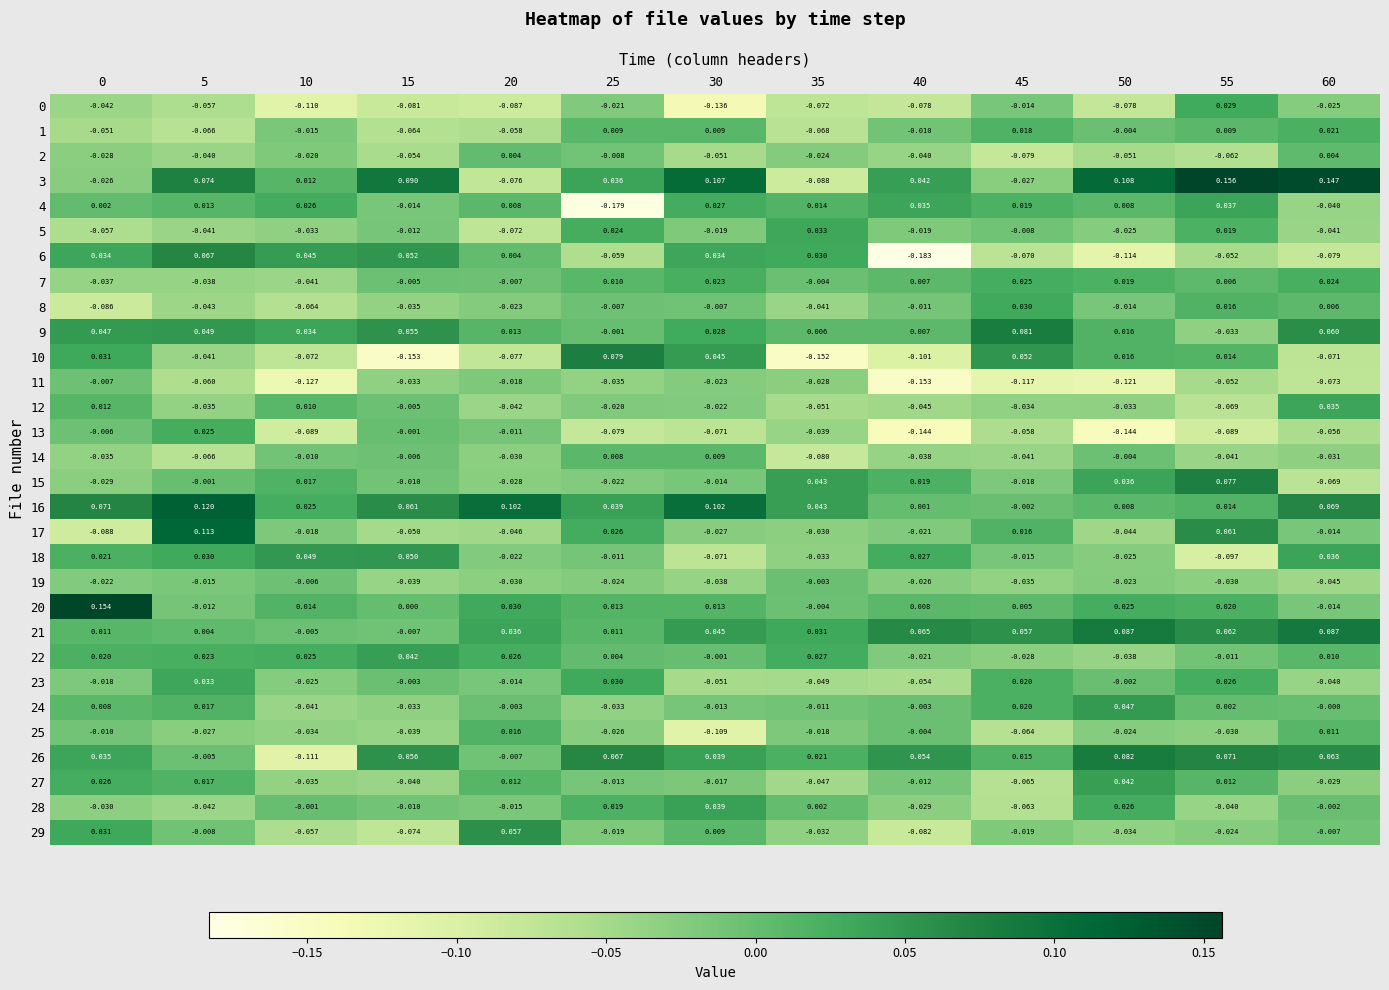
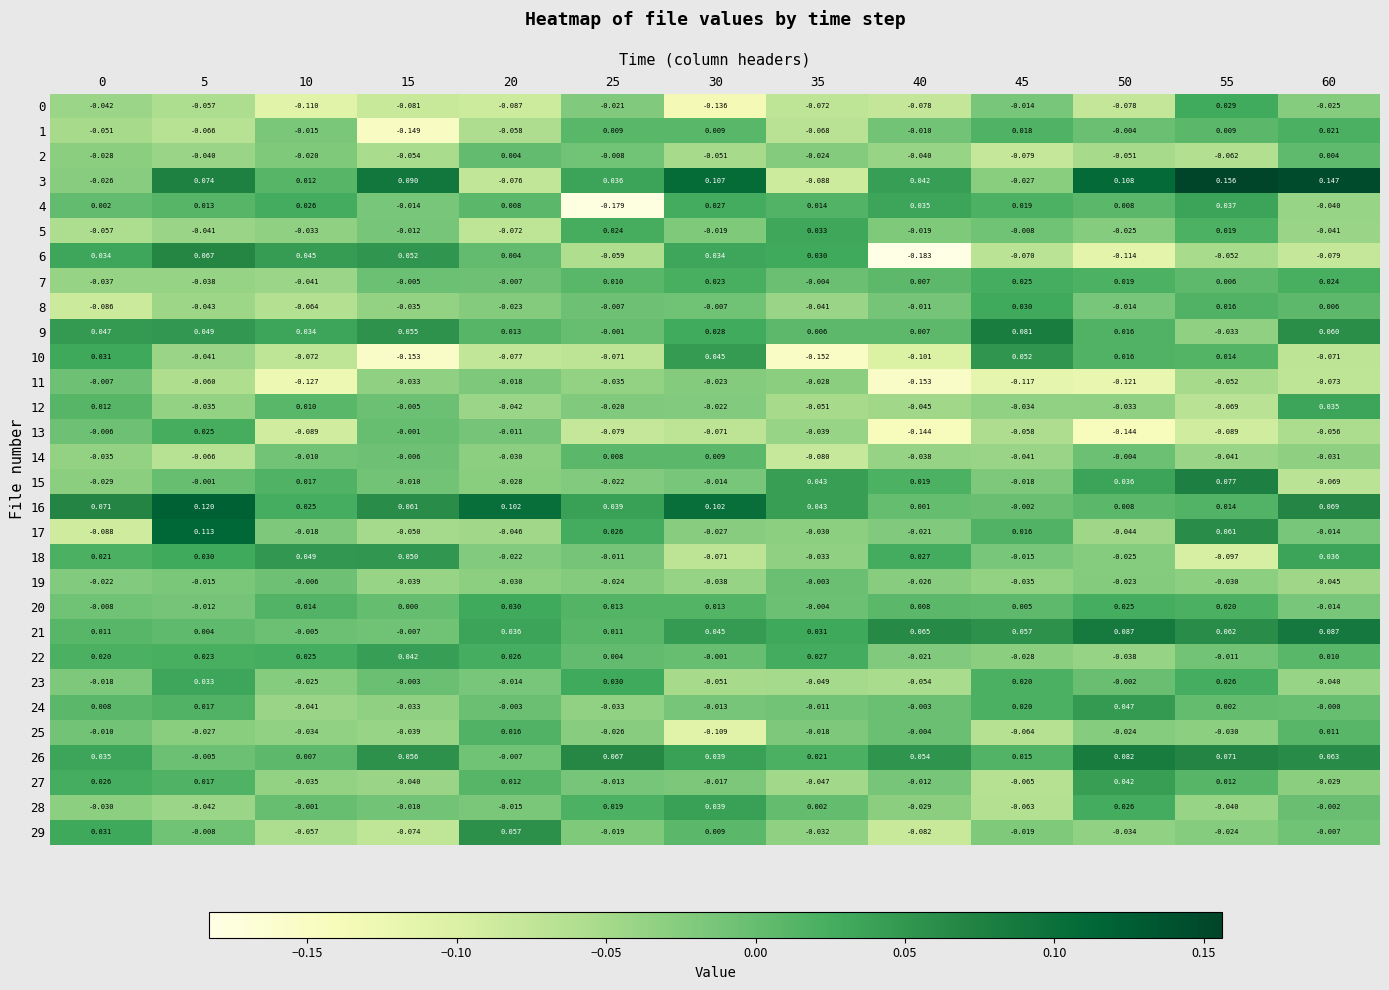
  {
    "1": {
      "0": -0.051,
      "5": -0.066,
      "10": -0.015,
-     "15": -0.064,
+     "15": -0.149,
      "20": -0.058,
      "25": 0.009,
      "30": 0.009,
      "35": -0.068,
      "40": -0.010,
      "45": 0.018,
      "50": -0.004,
      "55": 0.009,
      "60": 0.021
    },
    "10": {
      "0": 0.031,
      "5": -0.041,
      "10": -0.072,
      "15": -0.153,
      "20": -0.077,
-     "25": 0.079,
+     "25": -0.071,
      "30": 0.045,
      "35": -0.152,
      "40": -0.101,
      "45": 0.052,
      "50": 0.016,
      "55": 0.014,
      "60": -0.071
    },
    "20": {
-     "0": 0.154,
+     "0": -0.008,
      "5": -0.012,
      "10": 0.014,
      "15": 0.000,
      "20": 0.030,
      "25": 0.013,
      "30": 0.013,
      "35": -0.004,
      "40": 0.008,
      "45": 0.005,
      "50": 0.025,
      "55": 0.020,
      "60": -0.014
    },
    "26": {
      "0": 0.035,
      "5": -0.005,
-     "10": -0.111,
+     "10": 0.007,
      "15": 0.056,
      "20": -0.007,
      "25": 0.067,
      "30": 0.039,
      "35": 0.021,
      "40": 0.054,
      "45": 0.015,
      "50": 0.082,
      "55": 0.071,
      "60": 0.063
    }
  }
